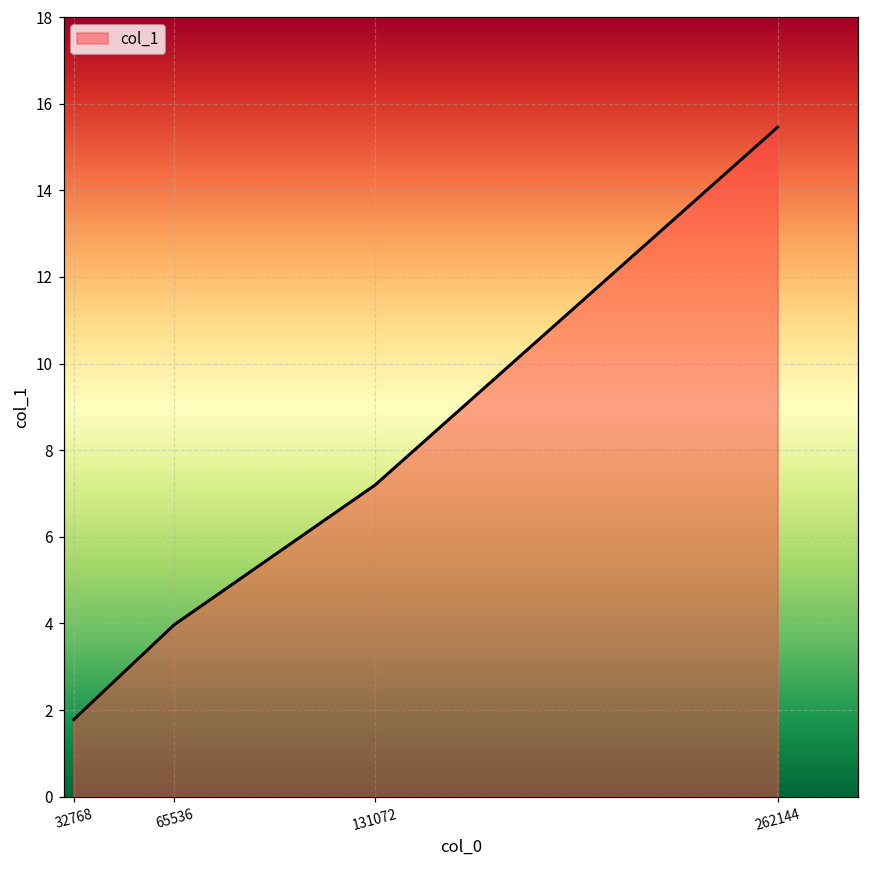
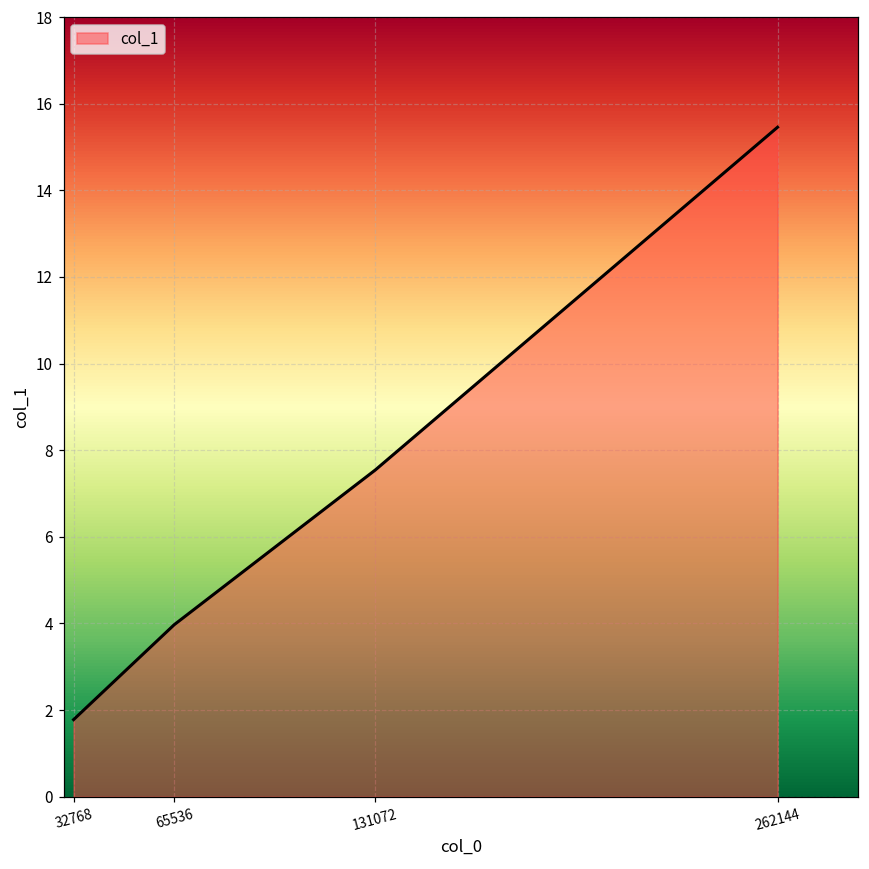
  {
    "32768": 1.8,
    "65536": 4.0,
-   "131072": 7.2,
+   "131072": 7.5,
    "262144": 15.5
  }
